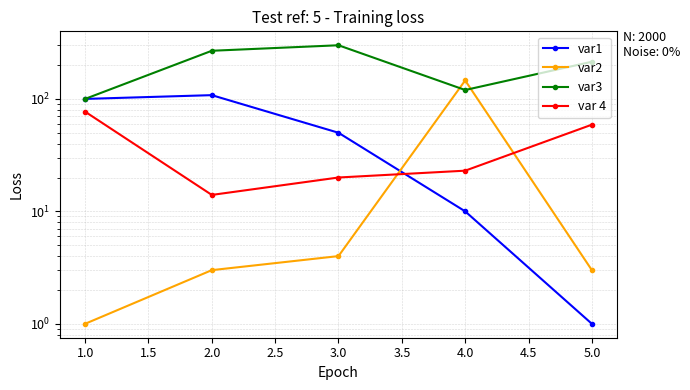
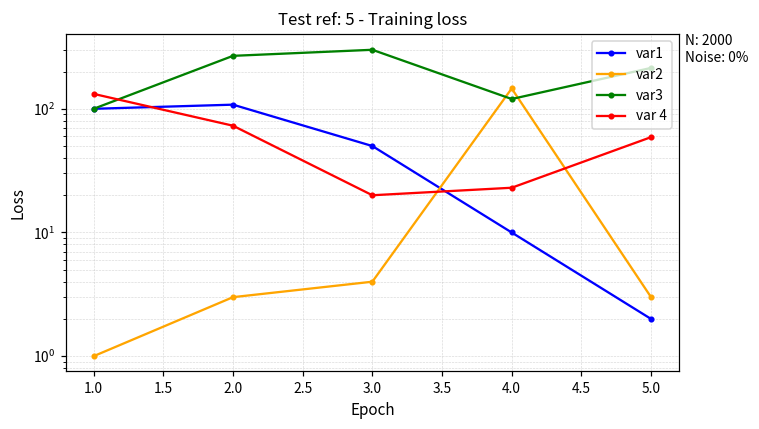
  {
    "var1": {
      "2.0": 110,
      "3.0": 50,
      "4.0": 10,
-     "5.0": 1
+     "5.0": 2
    },
    "var2": {
      "1.0": 1,
      "2.0": 3,
      "3.0": 4,
      "4.0": 150,
      "5.0": 3
    },
    "var3": {
      "2.0": 270,
      "3.0": 300,
      "4.0": 120
    },
    "var 4": {
-     "1.0": 80,
-     "2.0": 14,
+     "1.0": 130,
+     "2.0": 70,
      "3.0": 20,
      "4.0": 23,
      "5.0": 60
    }
  }
